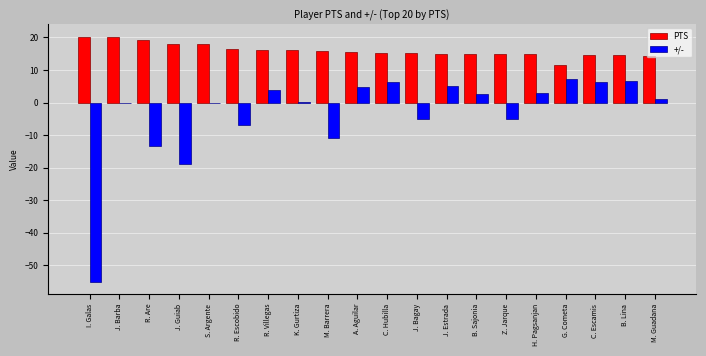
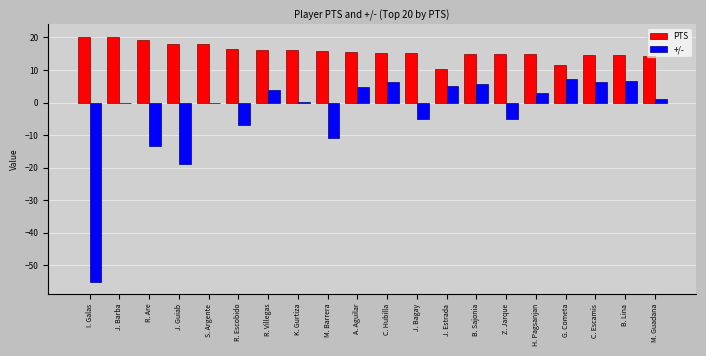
  {
    "PTS": {
      "I. Galas": 20,
      "J. Barba": 20,
      "R. Are": 19,
      "J. Guiab": 18,
      "S. Argente": 18,
      "R. Escobido": 17,
      "R. Villegas": 16,
      "K. Gurtiza": 16,
      "M. Barrera": 16,
      "A. Aguilar": 15,
      "C. Hubilla": 15,
      "J. Bagay": 15,
-     "J. Estrada": 15,
+     "J. Estrada": 10,
      "B. Sajonia": 15,
      "Z. Jarque": 15,
      "H. Pagsanjan": 15,
      "G. Cometa": 12,
      "C. Escamis": 15,
      "B. Lina": 15
    },
    "+/-": {
      "I. Galas": -55,
      "R. Are": -13,
      "J. Guiab": -19,
      "R. Escobido": -7,
      "R. Villegas": 4,
      "M. Barrera": -11,
      "A. Aguilar": 5,
      "C. Hubilla": 6,
      "J. Bagay": -5,
      "J. Estrada": 5,
-     "B. Sajonia": 3,
+     "B. Sajonia": 6,
      "Z. Jarque": -5,
      "H. Pagsanjan": 3,
      "G. Cometa": 7,
      "C. Escamis": 6,
      "B. Lina": 7,
      "M. Guadana": 1
    }
  }
